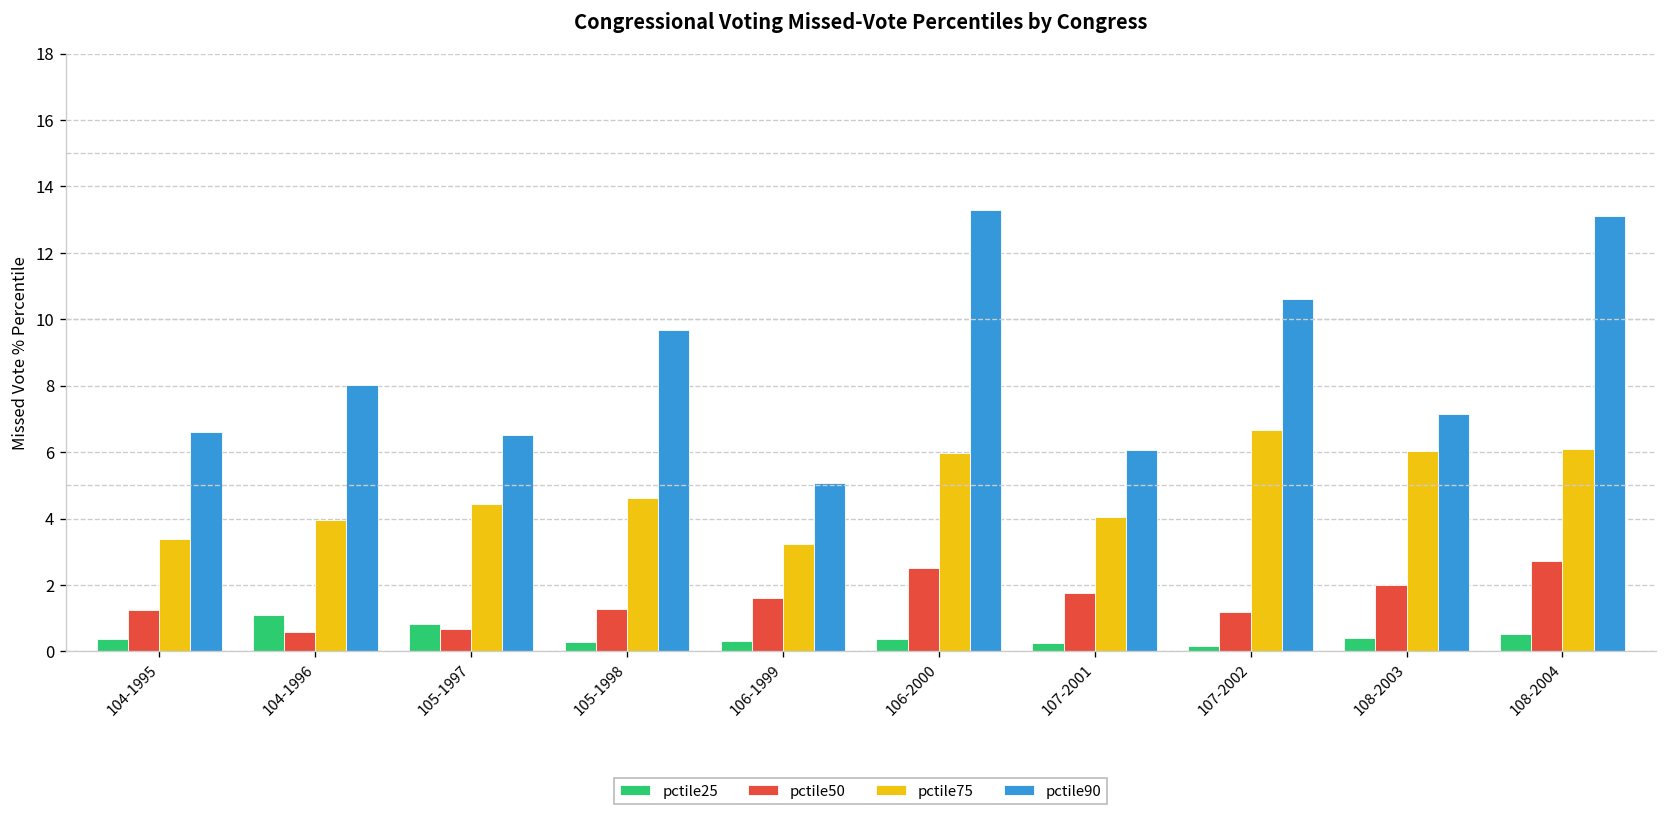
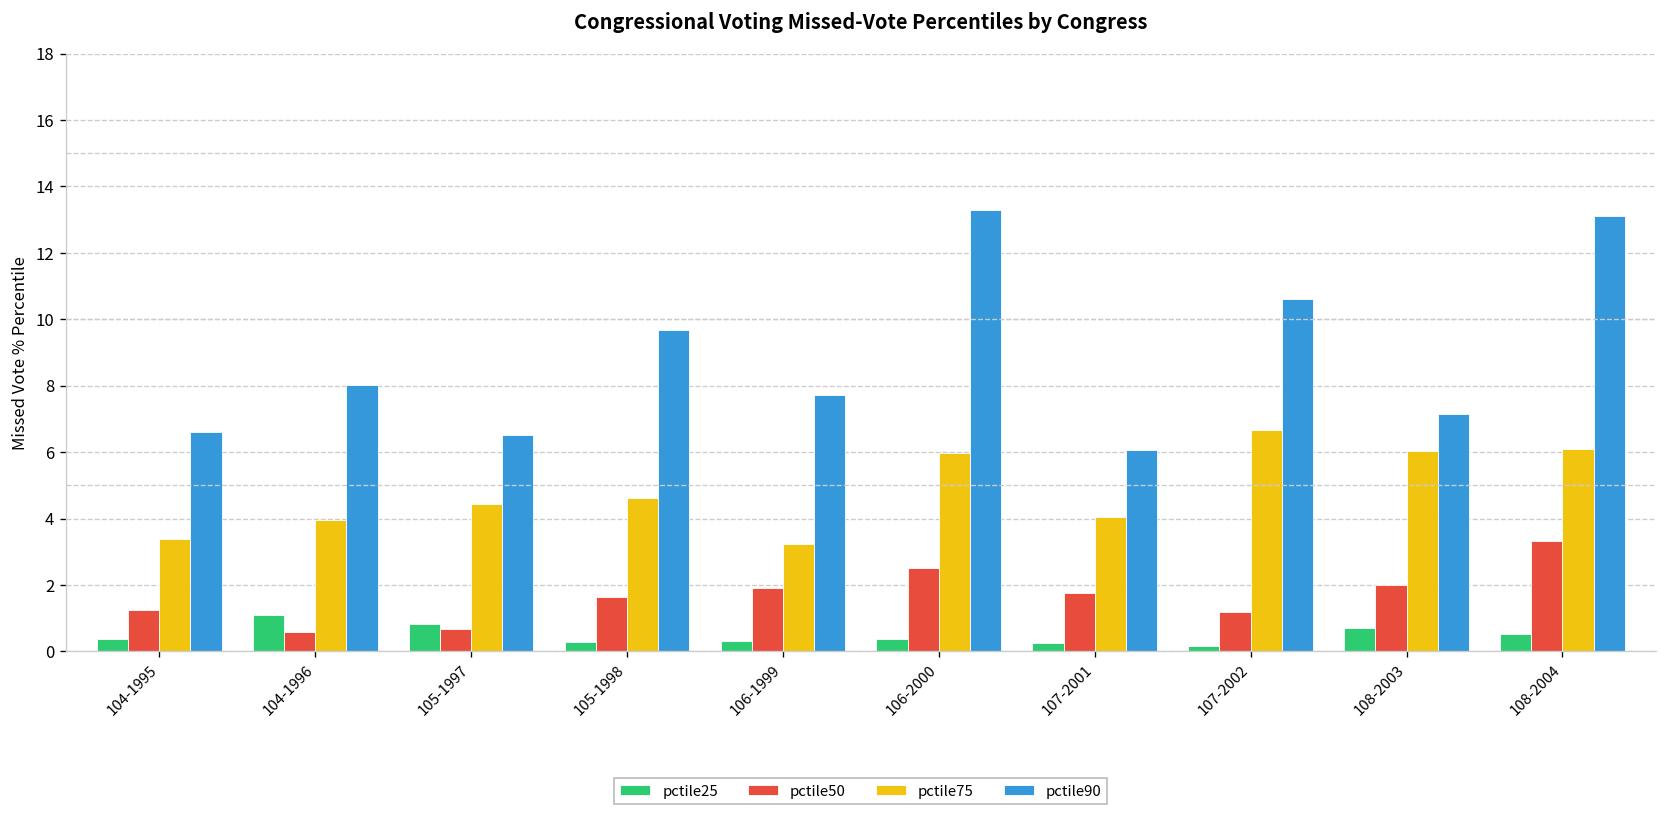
  {
    "pctile25": {
      "104-1995": 0.4,
      "104-1996": 1.1,
      "105-1997": 0.8,
      "105-1998": 0.3,
      "106-1999": 0.3,
      "106-2000": 0.4,
      "107-2001": 0.3,
      "107-2002": 0.2,
-     "108-2003": 0.4,
+     "108-2003": 0.7,
      "108-2004": 0.5
    },
    "pctile50": {
      "104-1995": 1.3,
      "104-1996": 0.6,
      "105-1997": 0.7,
-     "105-1998": 1.3,
-     "106-1999": 1.6,
+     "105-1998": 1.6,
+     "106-1999": 1.9,
      "106-2000": 2.5,
      "107-2001": 1.8,
      "107-2002": 1.2,
      "108-2003": 2.0,
-     "108-2004": 2.7
+     "108-2004": 3.3
    },
    "pctile75": {
      "104-1995": 3.4,
      "104-1996": 4.0,
      "105-1997": 4.4,
      "105-1998": 4.6,
      "106-1999": 3.2,
      "106-2000": 6.0,
      "107-2001": 4.0,
      "107-2002": 6.7,
      "108-2003": 6.0,
      "108-2004": 6.1
    },
    "pctile90": {
      "104-1995": 6.6,
      "104-1996": 8.0,
      "105-1997": 6.5,
      "105-1998": 9.7,
-     "106-1999": 5.1,
+     "106-1999": 7.7,
      "106-2000": 13.3,
      "107-2001": 6.1,
      "107-2002": 10.6,
      "108-2003": 7.1,
      "108-2004": 13.1
    }
  }
